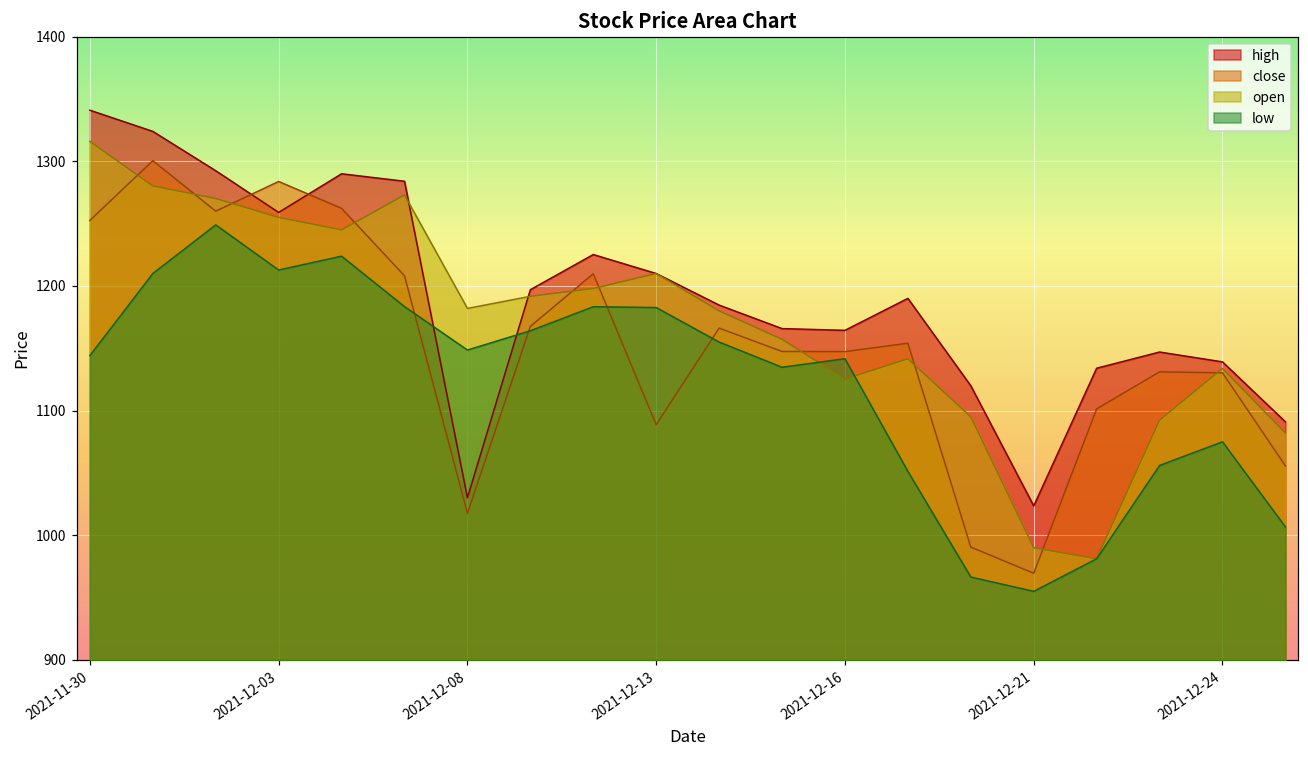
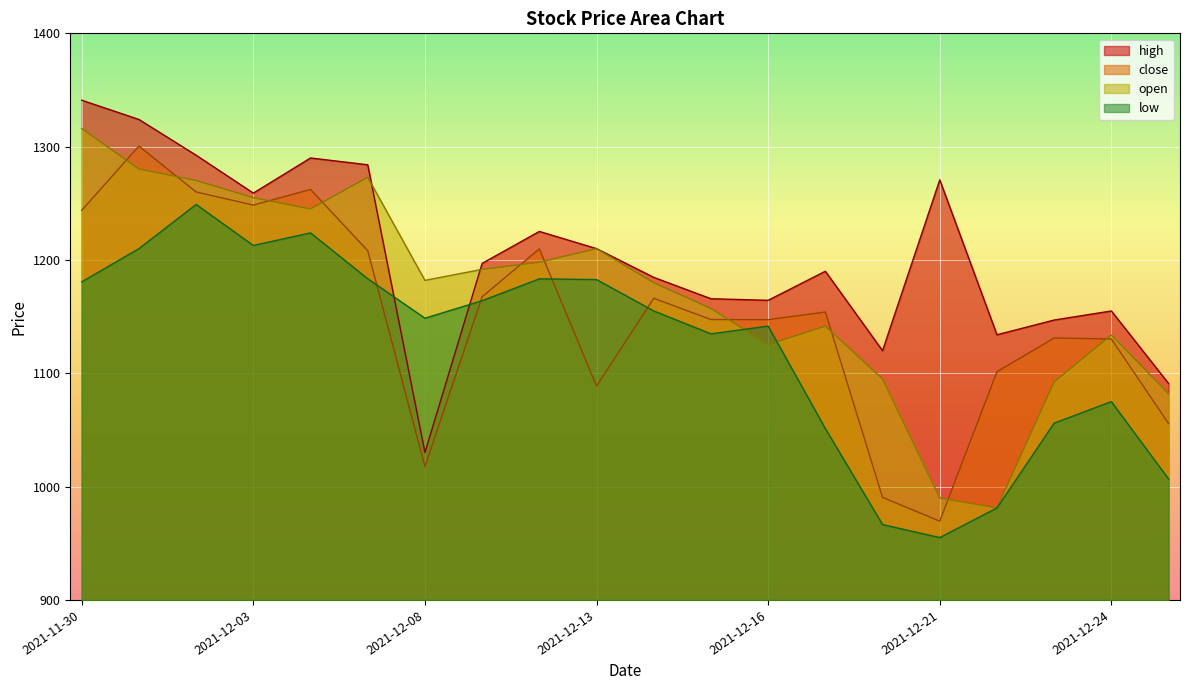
  {
    "high": {
      "2021-11-30": 1341,
      "2021-12-03": 1259,
      "2021-12-08": 1030,
      "2021-12-16": 1164,
-     "2021-12-21": 1024,
-     "2021-12-24": 1139
+     "2021-12-21": 1271,
+     "2021-12-24": 1155
    },
    "close": {
-     "2021-11-30": 1253,
-     "2021-12-03": 1284,
+     "2021-11-30": 1244,
+     "2021-12-03": 1248,
      "2021-12-08": 1018,
      "2021-12-13": 1089,
      "2021-12-16": 1147,
      "2021-12-21": 970,
      "2021-12-24": 1130
    },
    "open": {
      "2021-11-30": 1316,
      "2021-12-03": 1255,
      "2021-12-08": 1182,
      "2021-12-16": 1125,
      "2021-12-21": 990,
      "2021-12-24": 1134
    },
    "low": {
-     "2021-11-30": 1144,
+     "2021-11-30": 1181,
      "2021-12-03": 1213,
      "2021-12-08": 1149,
      "2021-12-13": 1183,
      "2021-12-16": 1142,
      "2021-12-21": 955,
      "2021-12-24": 1075
    }
  }
